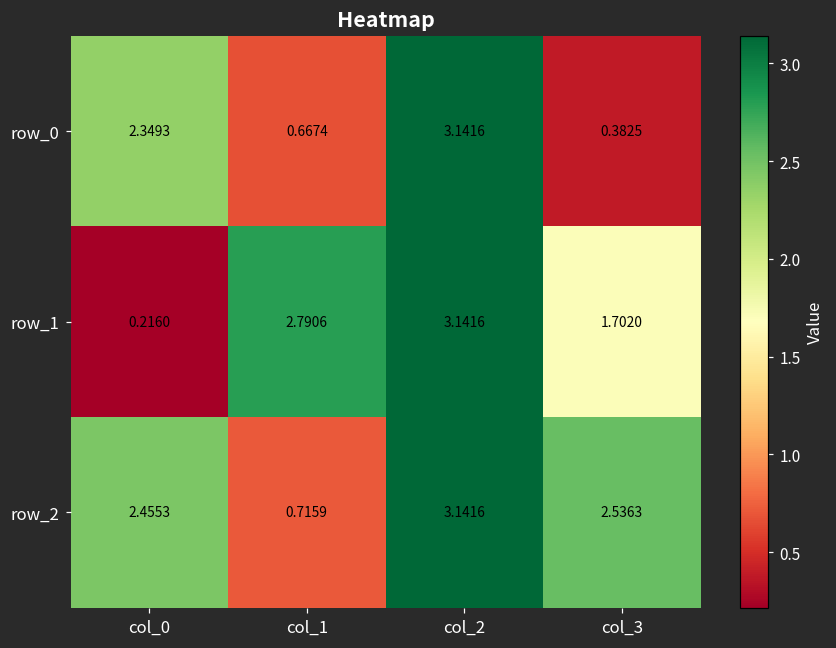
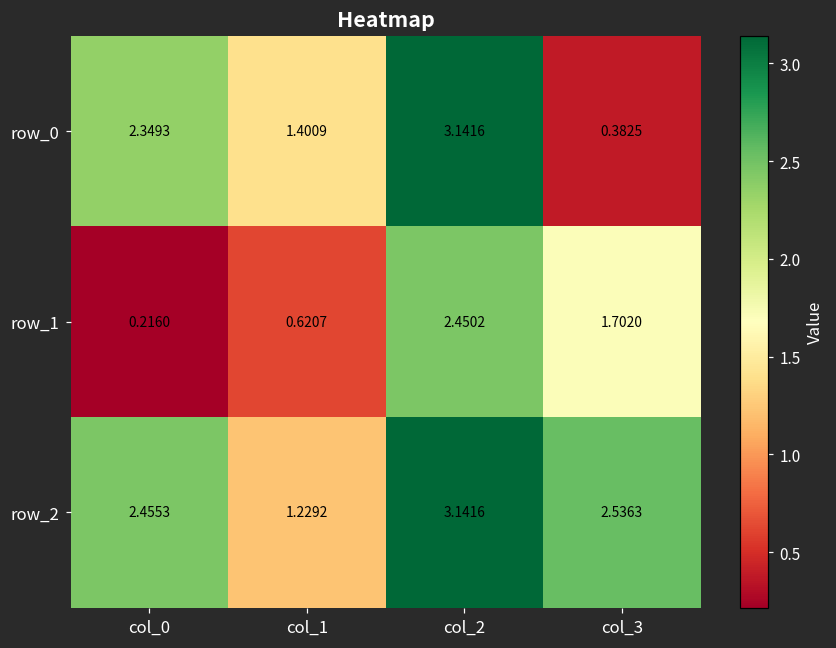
  {
    "row_0": {
      "col_0": 2.3493,
-     "col_1": 0.6674,
+     "col_1": 1.4009,
      "col_2": 3.1416,
      "col_3": 0.3825
    },
    "row_1": {
      "col_0": 0.2160,
-     "col_1": 2.7906,
-     "col_2": 3.1416,
+     "col_1": 0.6207,
+     "col_2": 2.4502,
      "col_3": 1.7020
    },
    "row_2": {
      "col_0": 2.4553,
-     "col_1": 0.7159,
+     "col_1": 1.2292,
      "col_2": 3.1416,
      "col_3": 2.5363
    }
  }
